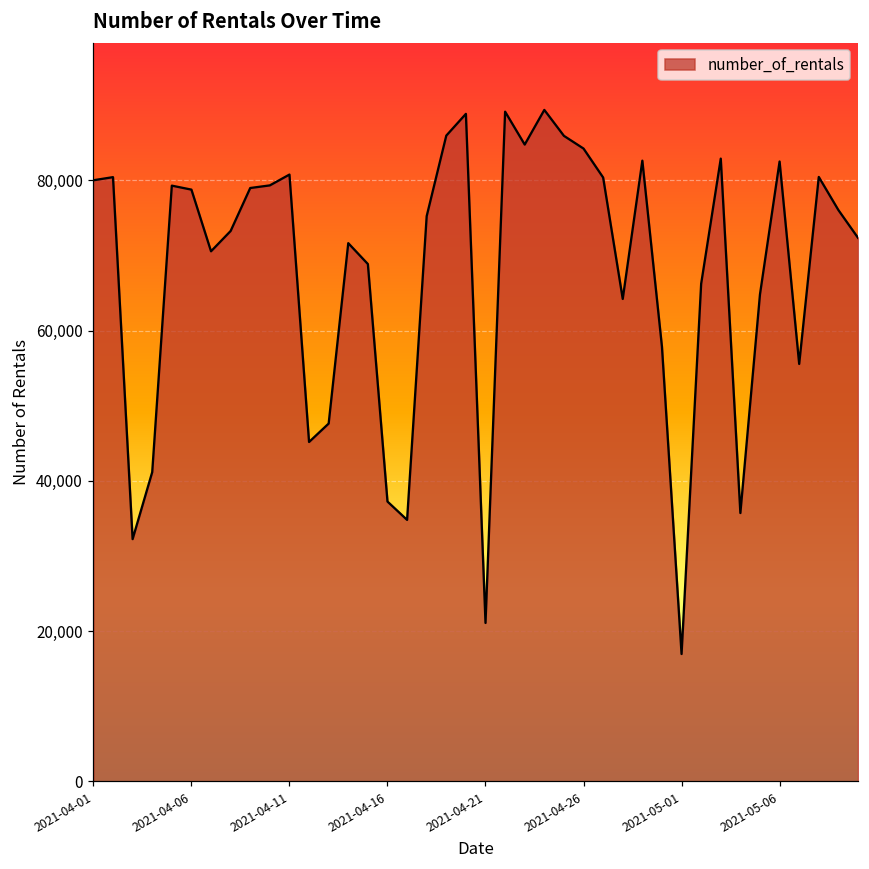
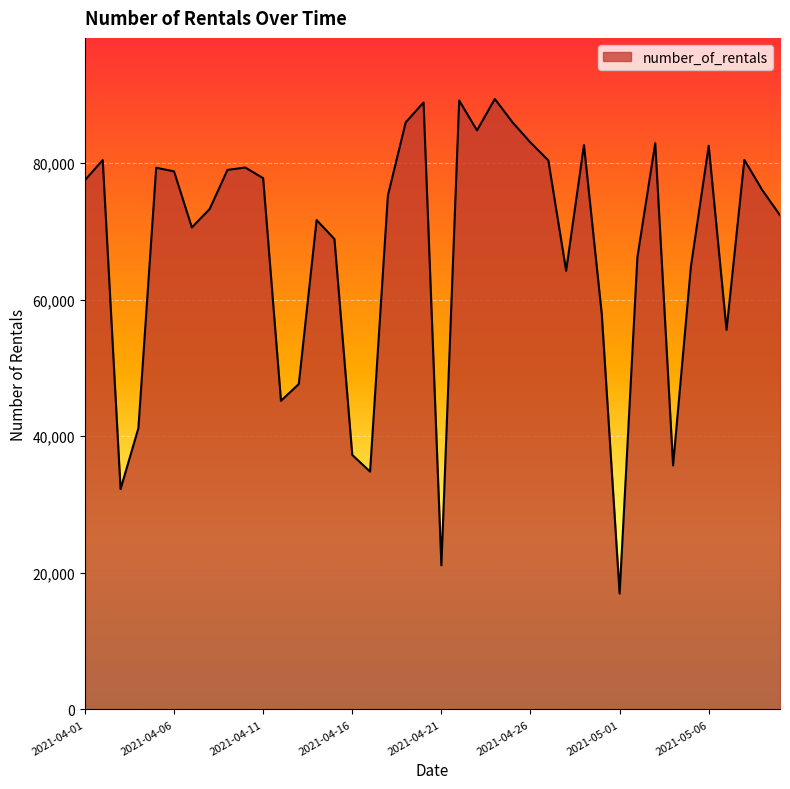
  {
-   "2021-04-01": "80,000",
+   "2021-04-01": "77,000",
    "2021-04-06": "79,000",
-   "2021-04-11": "81,000",
+   "2021-04-11": "78,000",
    "2021-04-16": "37,000",
    "2021-04-21": "21,000",
-   "2021-04-26": "84,000",
+   "2021-04-26": "83,000",
    "2021-05-01": "17,000",
    "2021-05-06": "83,000"
  }
